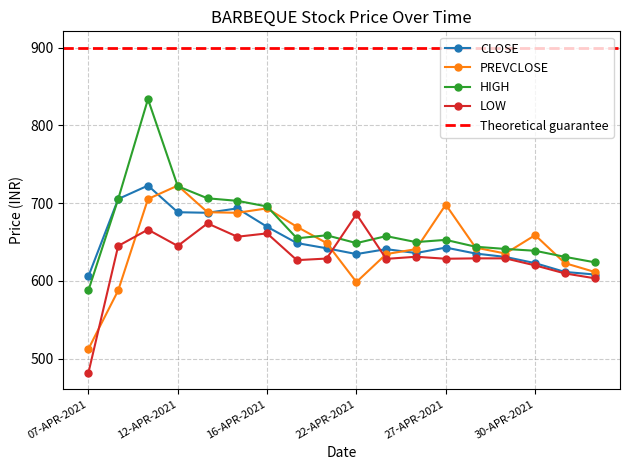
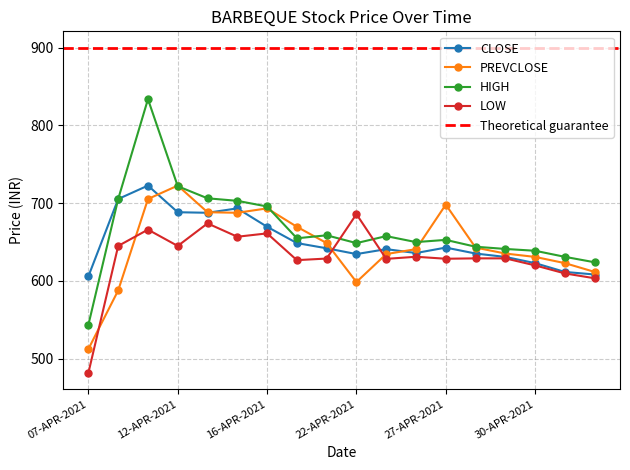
  {
    "CLOSE": {
      "07-APR-2021": 610,
      "12-APR-2021": 690,
      "16-APR-2021": 670,
      "22-APR-2021": 630,
      "27-APR-2021": 640
    },
    "PREVCLOSE": {
      "07-APR-2021": 510,
      "22-APR-2021": 600,
      "27-APR-2021": 700,
-     "30-APR-2021": 660
+     "30-APR-2021": 630
    },
    "HIGH": {
-     "07-APR-2021": 590,
+     "07-APR-2021": 540,
      "22-APR-2021": 650,
      "27-APR-2021": 650,
      "30-APR-2021": 640
    },
    "LOW": {
      "07-APR-2021": 480,
      "12-APR-2021": 650,
      "16-APR-2021": 660,
      "22-APR-2021": 690,
      "27-APR-2021": 630
    }
  }
